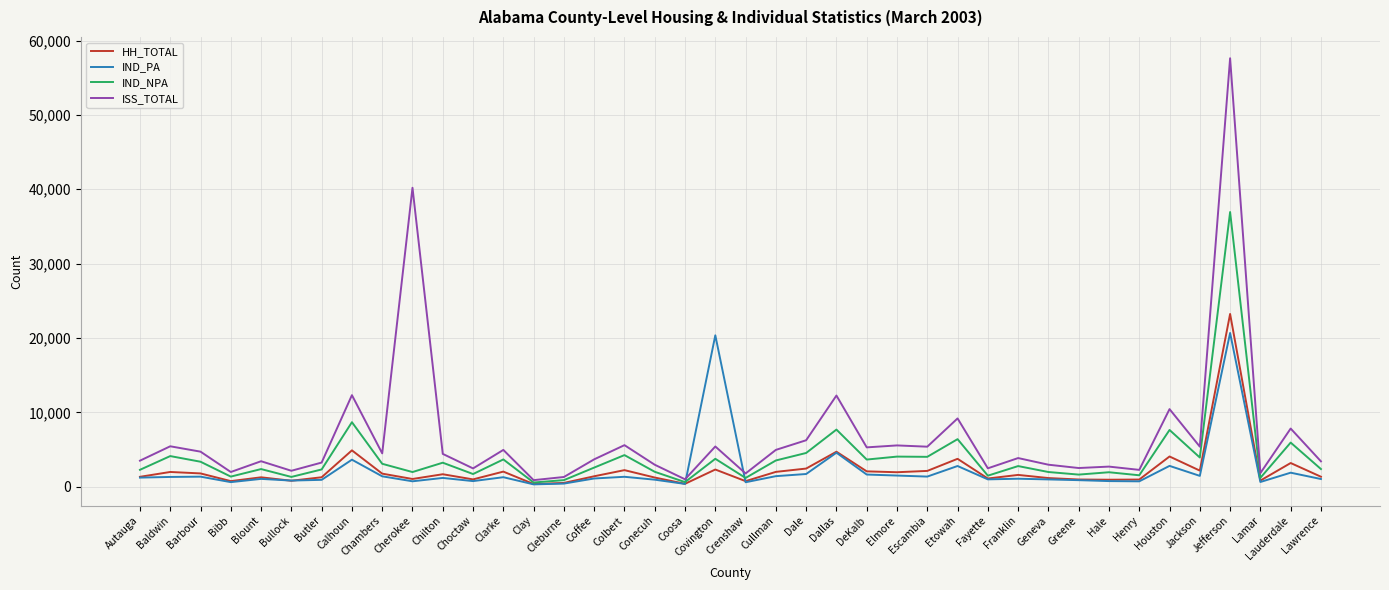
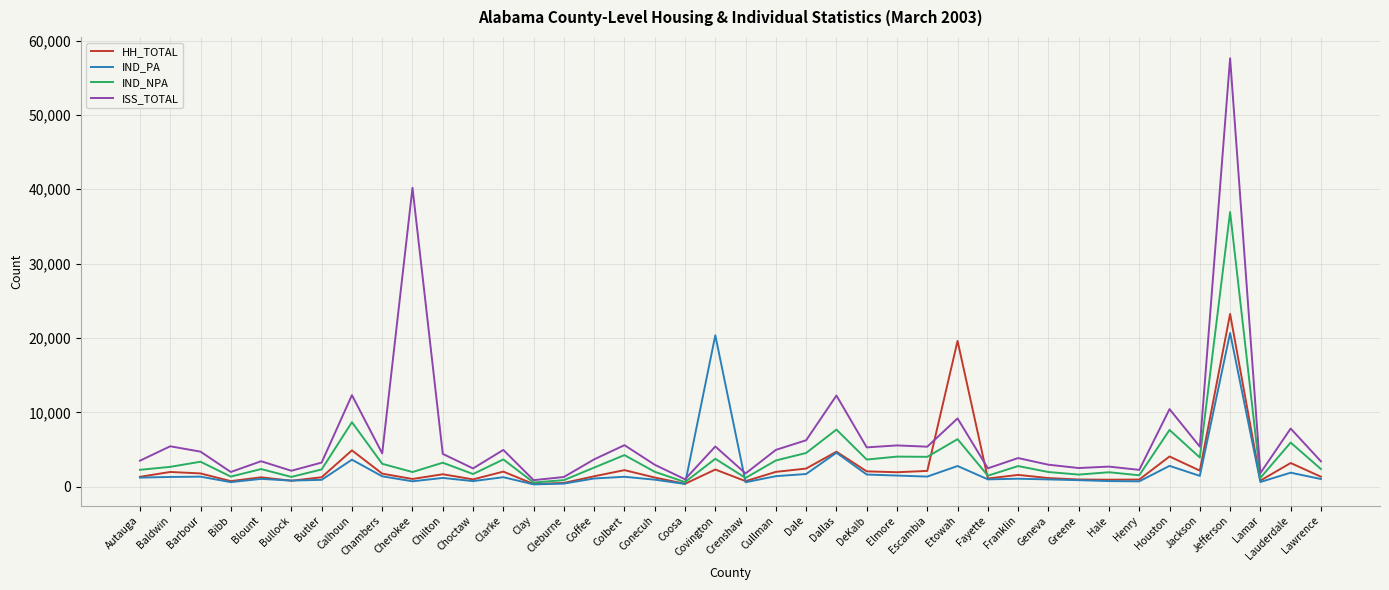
  {
    "HH_TOTAL": {
      "Baldwin": "2,000",
      "Barbour": "2,000",
      "Calhoun": "5,000",
      "Chambers": "2,000",
      "Chilton": "2,000",
      "Clarke": "2,000",
      "Colbert": "2,000",
      "Covington": "2,000",
      "Cullman": "2,000",
      "Dale": "2,000",
      "DeKalb": "2,000",
      "Elmore": "2,000",
      "Escambia": "2,000",
-     "Etowah": "4,000",
+     "Etowah": "20,000",
      "Franklin": "2,000",
      "Houston": "4,000",
      "Jackson": "2,000",
      "Jefferson": "23,000",
      "Lauderdale": "3,000"
    },
    "IND_PA": {
      "Baldwin": "1,000",
      "Barbour": "1,000",
      "Calhoun": "4,000",
      "Chambers": "1,000",
      "Chilton": "1,000",
      "Clarke": "1,000",
      "Colbert": "1,000",
      "Covington": "20,000",
      "Cullman": "1,000",
      "Dale": "2,000",
      "DeKalb": "2,000",
      "Elmore": "2,000",
      "Escambia": "1,000",
      "Etowah": "3,000",
      "Franklin": "1,000",
      "Houston": "3,000",
      "Jackson": "1,000",
      "Jefferson": "21,000",
      "Lauderdale": "2,000"
    },
    "IND_NPA": {
      "Autauga": "2,000",
-     "Baldwin": "4,000",
+     "Baldwin": "3,000",
      "Barbour": "3,000",
      "Bibb": "1,000",
      "Blount": "2,000",
      "Bullock": "1,000",
      "Butler": "2,000",
      "Calhoun": "9,000",
      "Chambers": "3,000",
      "Cherokee": "2,000",
      "Chilton": "3,000",
      "Choctaw": "2,000",
      "Clarke": "4,000",
      "Cleburne": "1,000",
      "Coffee": "3,000",
      "Colbert": "4,000",
      "Conecuh": "2,000",
      "Covington": "4,000",
      "Crenshaw": "1,000",
      "Cullman": "4,000",
      "Dale": "5,000",
      "Dallas": "8,000",
      "DeKalb": "4,000",
      "Elmore": "4,000",
      "Escambia": "4,000",
      "Etowah": "6,000",
      "Fayette": "1,000",
      "Franklin": "3,000",
      "Geneva": "2,000",
      "Greene": "2,000",
      "Hale": "2,000",
      "Henry": "2,000",
      "Houston": "8,000",
      "Jackson": "4,000",
      "Jefferson": "37,000",
      "Lamar": "1,000",
      "Lauderdale": "6,000",
      "Lawrence": "2,000"
    },
    "ISS_TOTAL": {
      "Autauga": "4,000",
      "Baldwin": "5,000",
      "Barbour": "5,000",
      "Bibb": "2,000",
      "Blount": "3,000",
      "Bullock": "2,000",
      "Butler": "3,000",
      "Calhoun": "12,000",
      "Chambers": "4,000",
      "Cherokee": "40,000",
      "Chilton": "4,000",
      "Choctaw": "2,000",
      "Clarke": "5,000",
      "Cleburne": "1,000",
      "Coffee": "4,000",
      "Colbert": "6,000",
      "Conecuh": "3,000",
      "Coosa": "1,000",
      "Covington": "5,000",
      "Crenshaw": "2,000",
      "Cullman": "5,000",
      "Dale": "6,000",
      "Dallas": "12,000",
      "DeKalb": "5,000",
      "Elmore": "6,000",
      "Escambia": "5,000",
      "Etowah": "9,000",
      "Fayette": "2,000",
      "Franklin": "4,000",
      "Geneva": "3,000",
      "Greene": "3,000",
      "Hale": "3,000",
      "Henry": "2,000",
      "Houston": "10,000",
      "Jackson": "5,000",
      "Jefferson": "58,000",
      "Lamar": "2,000",
      "Lauderdale": "8,000",
      "Lawrence": "3,000"
    }
  }
